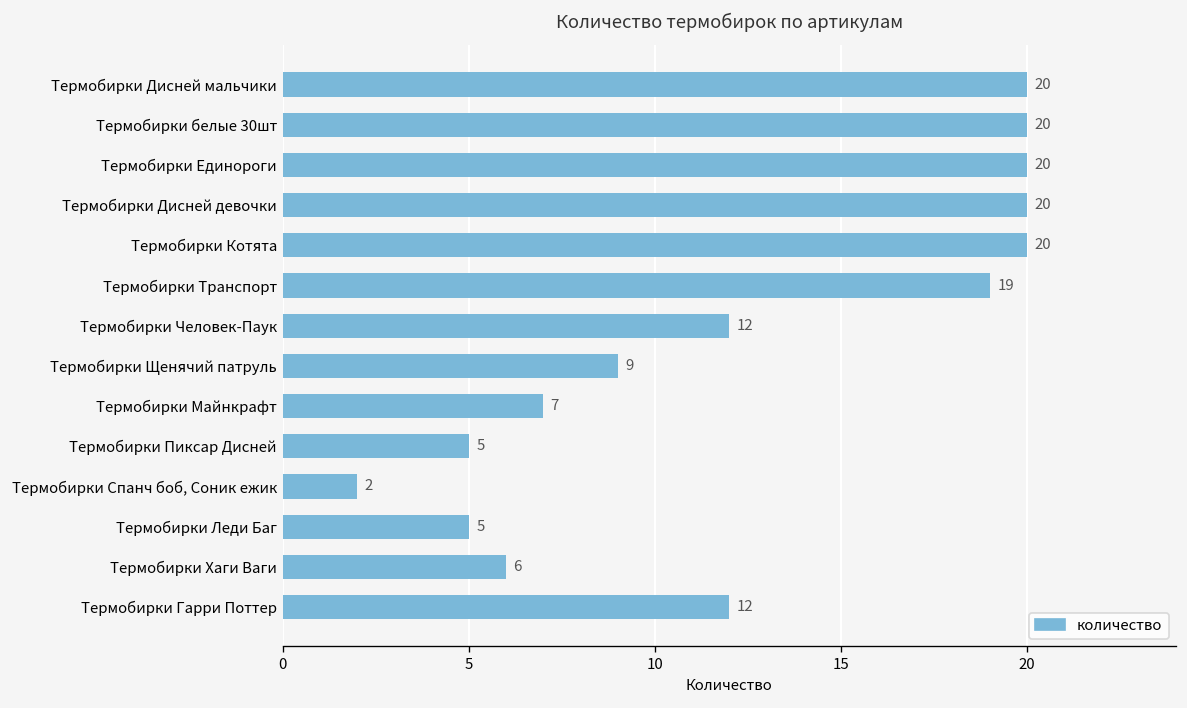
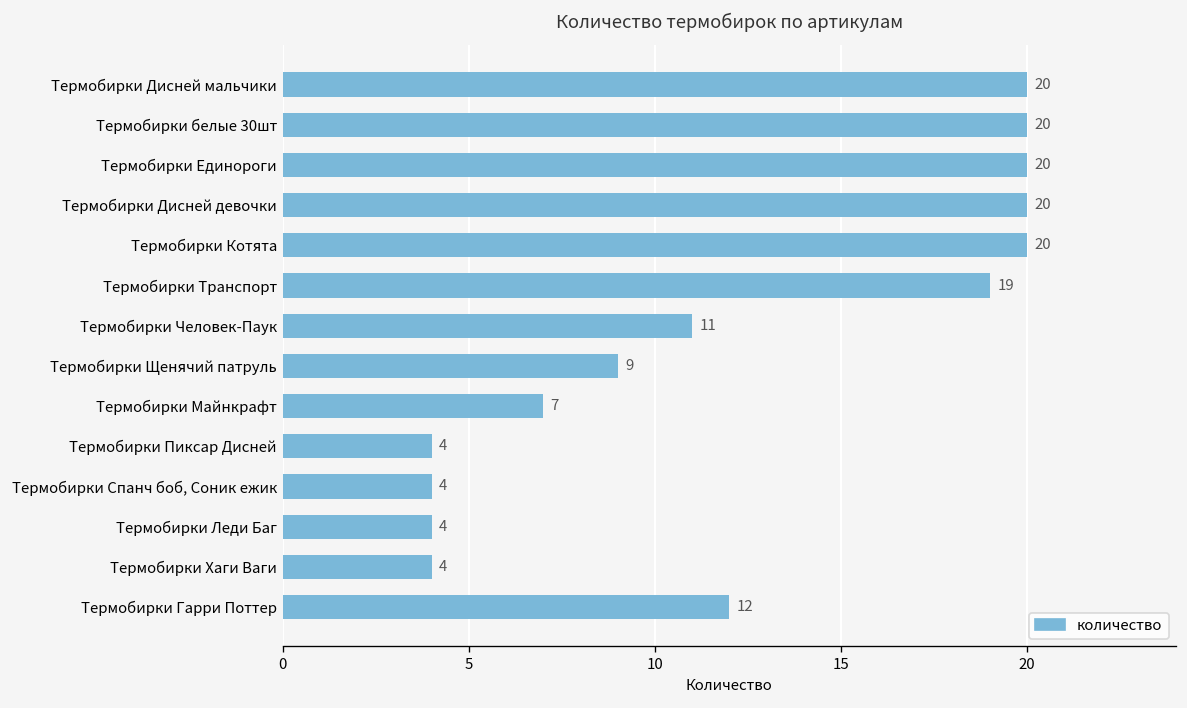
  {
    "Термобирки Дисней мальчики": 20,
    "Термобирки белые 30шт": 20,
    "Термобирки Единороги": 20,
    "Термобирки Дисней девочки": 20,
    "Термобирки Котята": 20,
    "Термобирки Транспорт": 19,
-   "Термобирки Человек-Паук": 12,
+   "Термобирки Человек-Паук": 11,
    "Термобирки Щенячий патруль": 9,
    "Термобирки Майнкрафт": 7,
-   "Термобирки Пиксар Дисней": 5,
-   "Термобирки Спанч боб, Соник ежик": 2,
-   "Термобирки Леди Баг": 5,
-   "Термобирки Хаги Ваги": 6,
+   "Термобирки Пиксар Дисней": 4,
+   "Термобирки Спанч боб, Соник ежик": 4,
+   "Термобирки Леди Баг": 4,
+   "Термобирки Хаги Ваги": 4,
    "Термобирки Гарри Поттер": 12
  }
